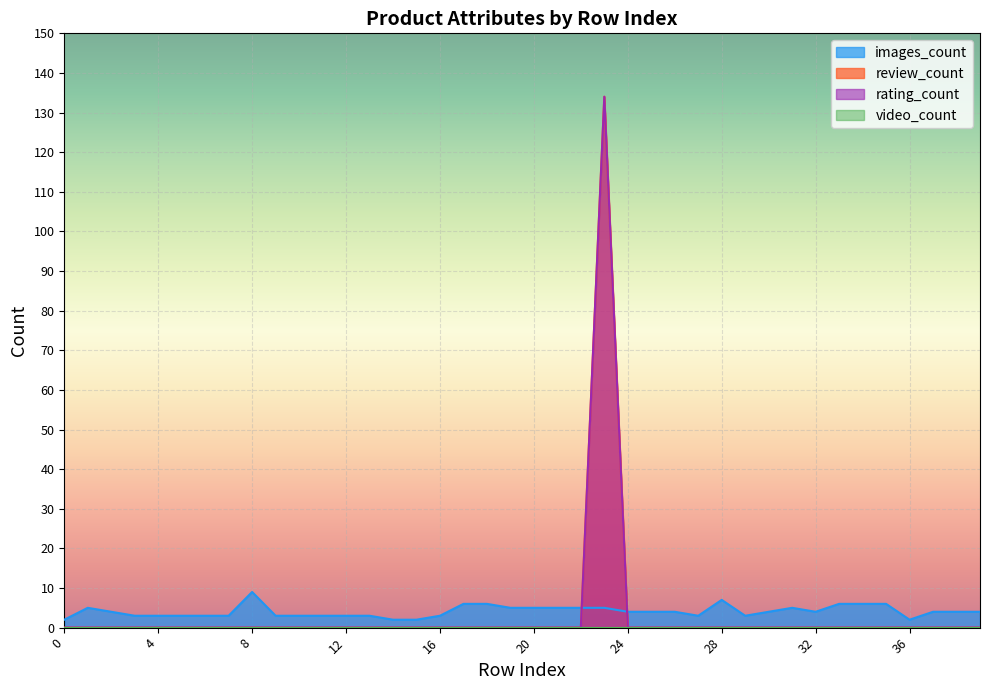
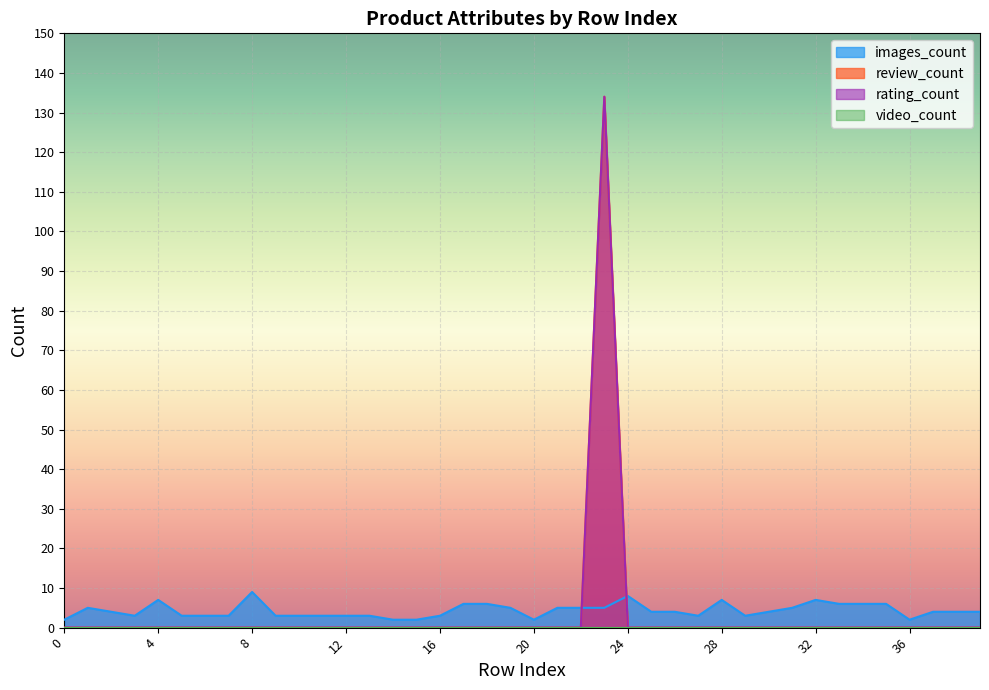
  {
    "images_count": {
      "0": 2,
-     "4": 3,
+     "4": 7,
      "8": 9,
      "12": 3,
      "16": 3,
-     "20": 5,
-     "24": 4,
+     "20": 2,
+     "24": 8,
      "28": 7,
-     "32": 4,
+     "32": 7,
      "36": 2
    }
  }
